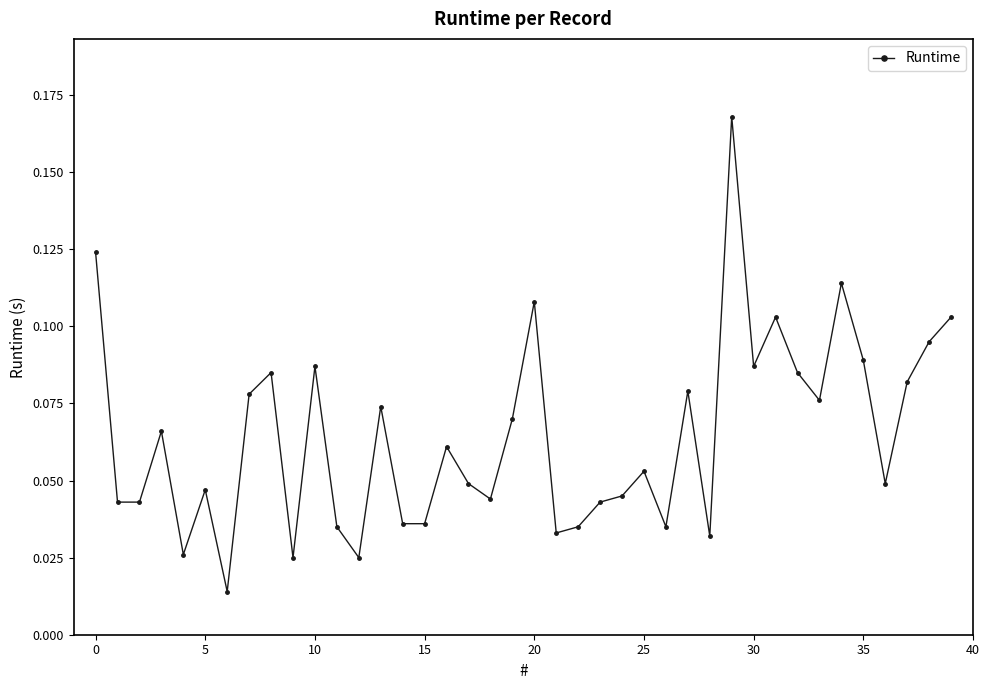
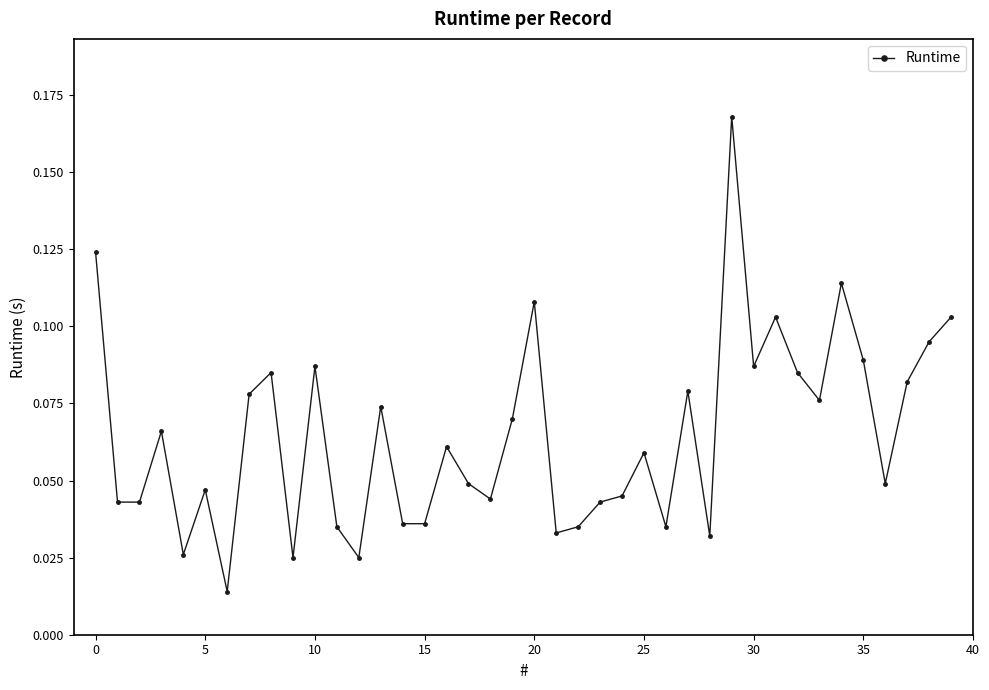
  {
    "0": 0.124,
    "5": 0.047,
    "10": 0.087,
    "15": 0.036,
    "20": 0.108,
-   "25": 0.053,
+   "25": 0.059,
    "30": 0.087,
    "35": 0.089
  }
